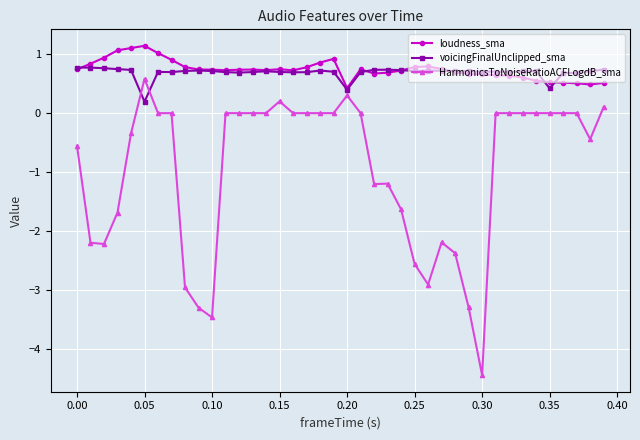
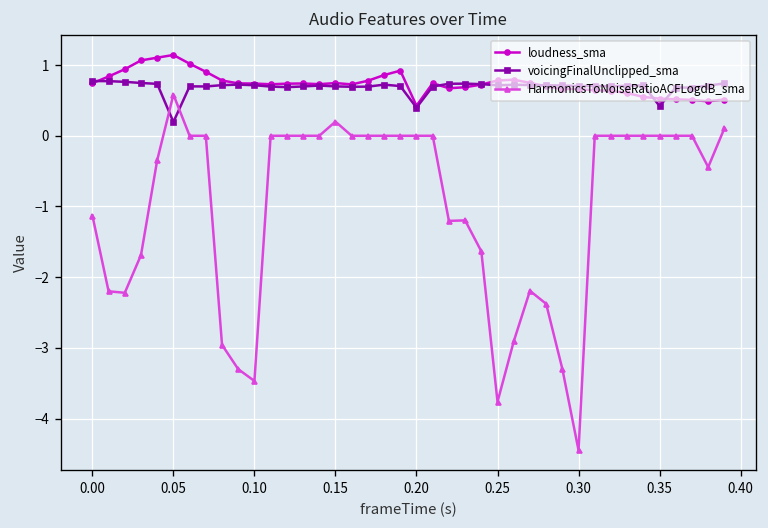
  {
    "loudness_sma": {
      "0.05": 1.1,
      "0.15": 0.7,
      "0.35": 0.5
    },
    "voicingFinalUnclipped_sma": {
      "0.05": 0.2,
      "0.15": 0.7,
      "0.35": 0.4
    },
    "HarmonicsToNoiseRatioACFLogdB_sma": {
-     "0.00": -0.6,
+     "0.00": -1.1,
      "0.05": 0.6,
      "0.10": -3.5,
      "0.15": 0.2,
-     "0.20": 0.3,
-     "0.25": -2.6,
+     "0.20": 0.0,
+     "0.25": -3.8,
      "0.30": -4.4,
      "0.35": 0.0
    }
  }
